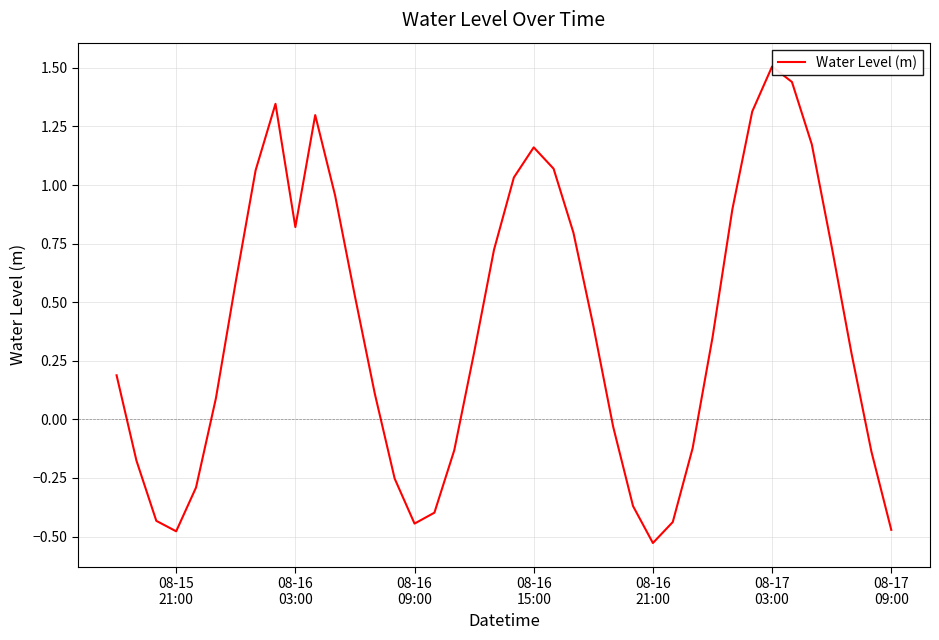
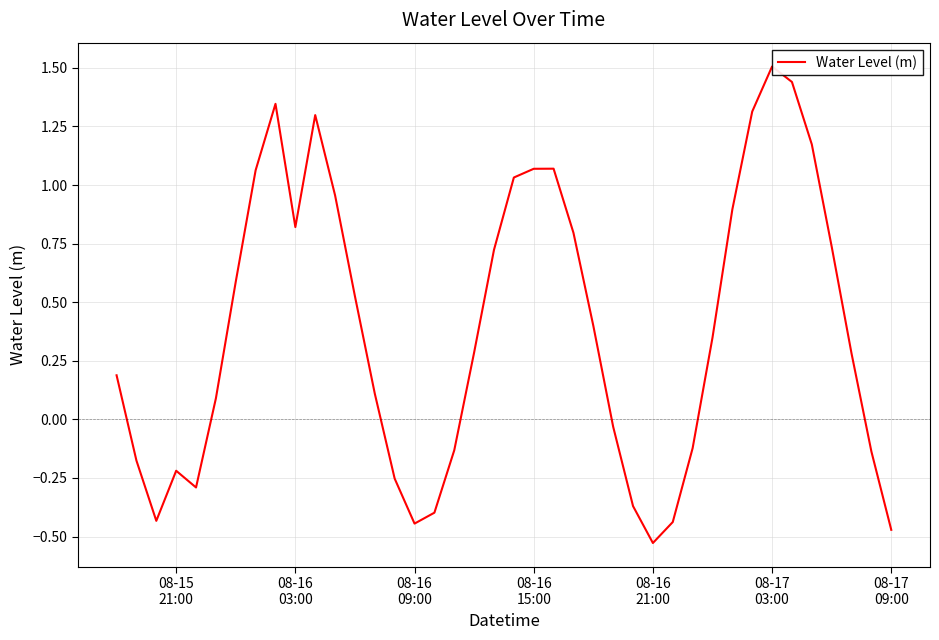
  {
-   "08-15 21:00": -0.48,
+   "08-15 21:00": -0.22,
    "08-16 03:00": 0.82,
    "08-16 09:00": -0.44,
-   "08-16 15:00": 1.16,
+   "08-16 15:00": 1.07,
    "08-16 21:00": -0.53,
    "08-17 09:00": -0.47
  }
